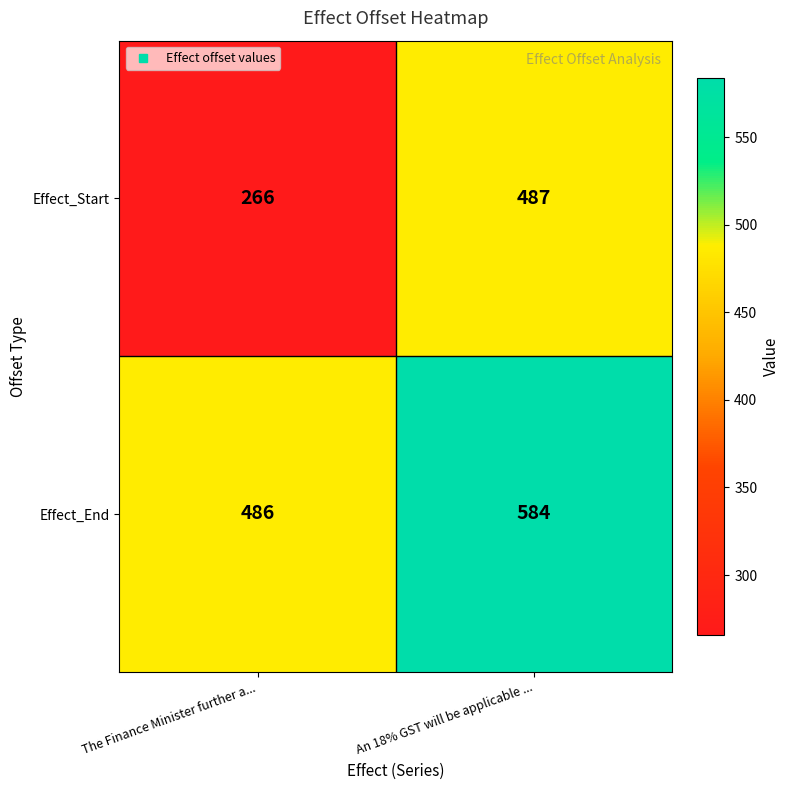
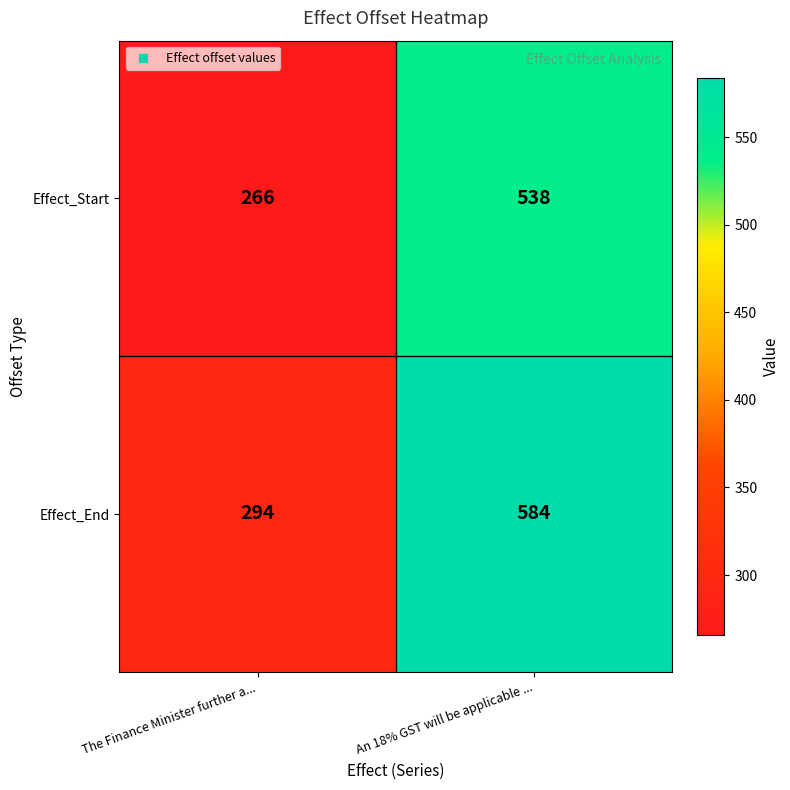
  {
    "Effect_Start": {
      "The Finance Minister further a...": 266,
-     "An 18% GST will be applicable ...": 487
+     "An 18% GST will be applicable ...": 538
    },
    "Effect_End": {
-     "The Finance Minister further a...": 486,
+     "The Finance Minister further a...": 294,
      "An 18% GST will be applicable ...": 584
    }
  }
